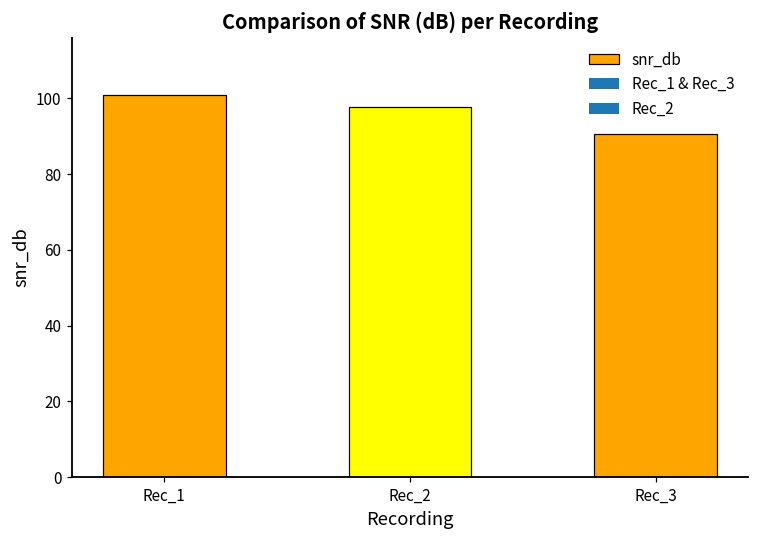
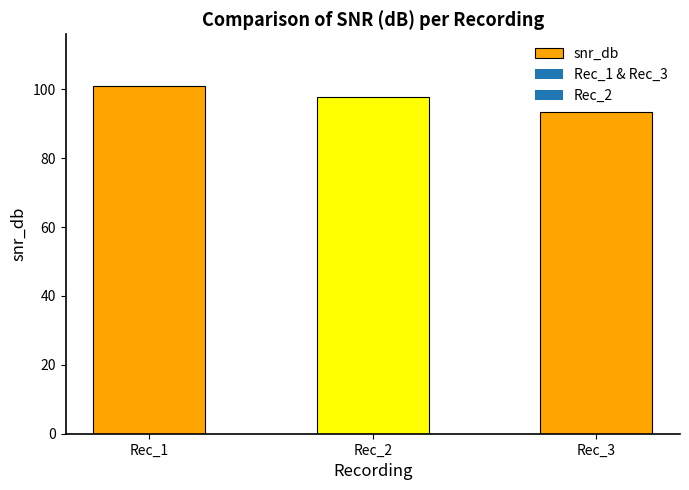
  {
    "Rec_1": 101,
    "Rec_2": 98,
-   "Rec_3": 90
+   "Rec_3": 94
  }
